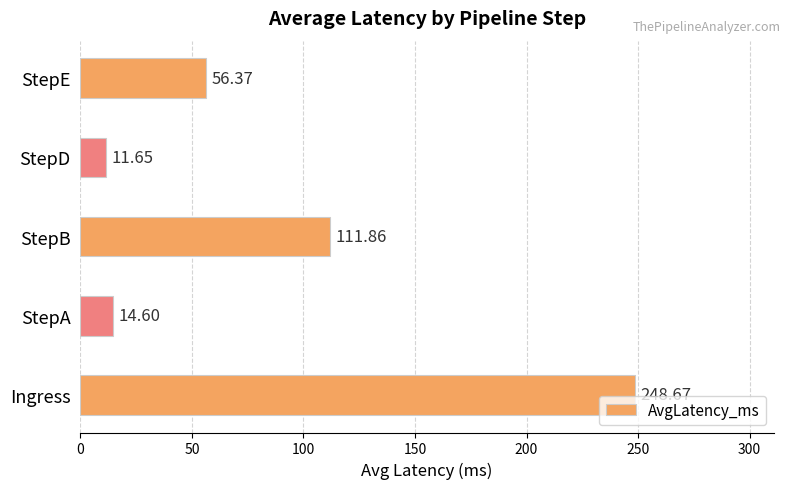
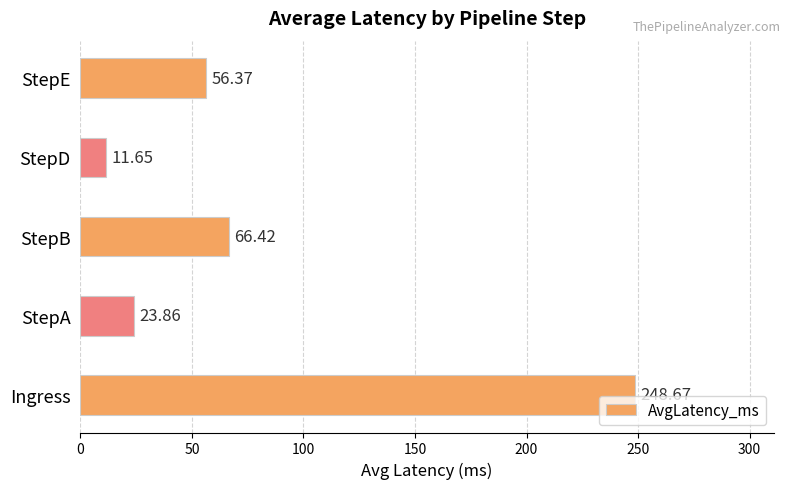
  {
    "StepE": 56.37,
    "StepD": 11.65,
-   "StepB": 111.86,
-   "StepA": 14.60
+   "StepB": 66.42,
+   "StepA": 23.86
  }
